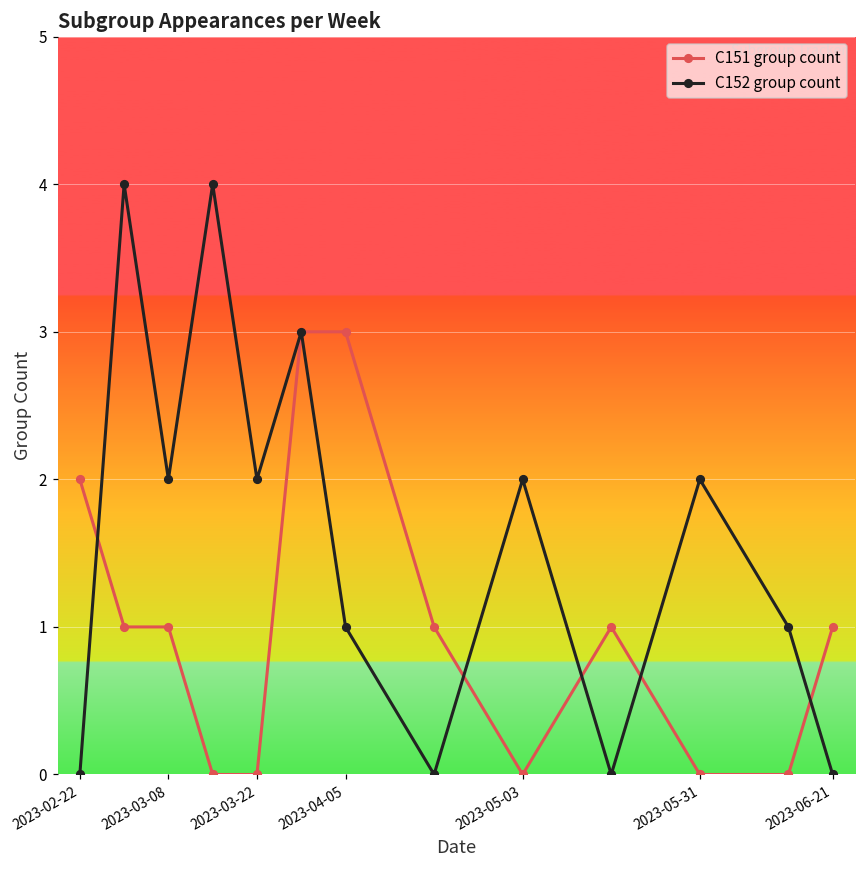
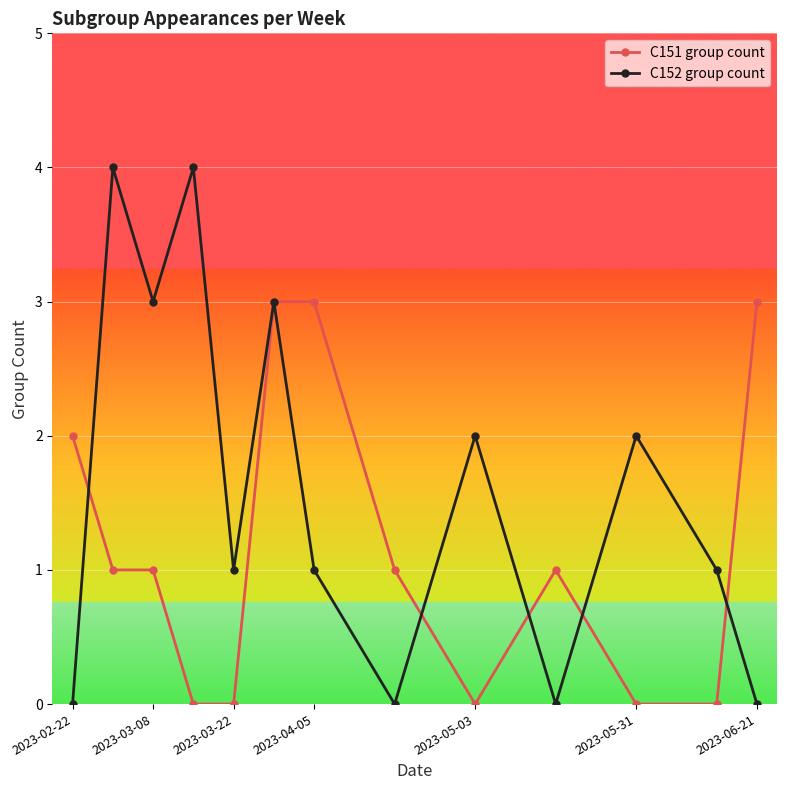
  {
    "C151 group count": {
      "2023-02-22": 2,
      "2023-03-08": 1,
      "2023-03-22": 0,
      "2023-04-05": 3,
      "2023-05-03": 0,
      "2023-05-31": 0,
-     "2023-06-21": 1
+     "2023-06-21": 3
    },
    "C152 group count": {
      "2023-02-22": 0,
-     "2023-03-08": 2,
-     "2023-03-22": 2,
+     "2023-03-08": 3,
+     "2023-03-22": 1,
      "2023-04-05": 1,
      "2023-05-03": 2,
      "2023-05-31": 2,
      "2023-06-21": 0
    }
  }
